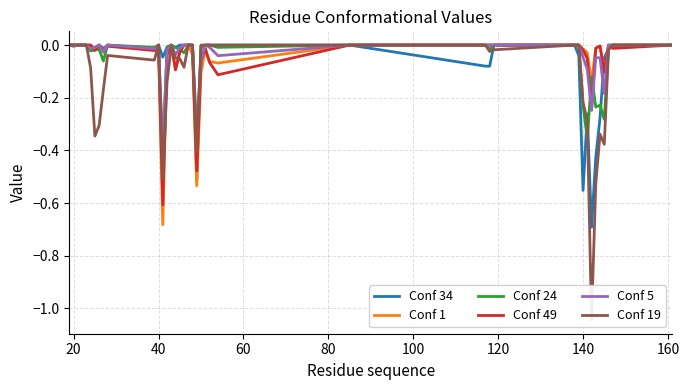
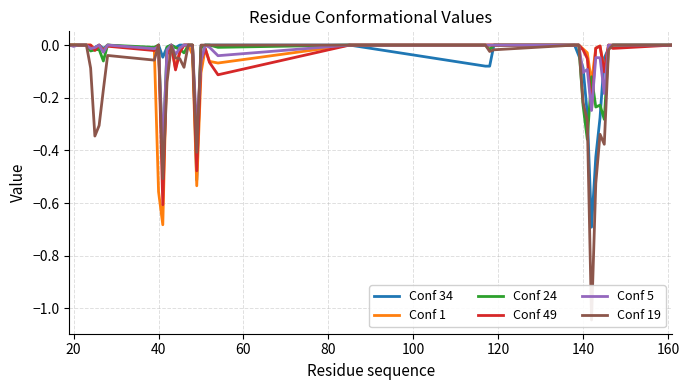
  {
    "Conf 34": {
-     "140": -0.55
+     "140": -0.09
    },
    "Conf 1": {
-     "40": -0.03
+     "40": -0.56
    },
    "Conf 24": {
      "140": -0.23
    },
    "Conf 5": {
-     "140": -0.05
+     "140": -0.10
    },
    "Conf 19": {
      "140": -0.22
    }
  }
